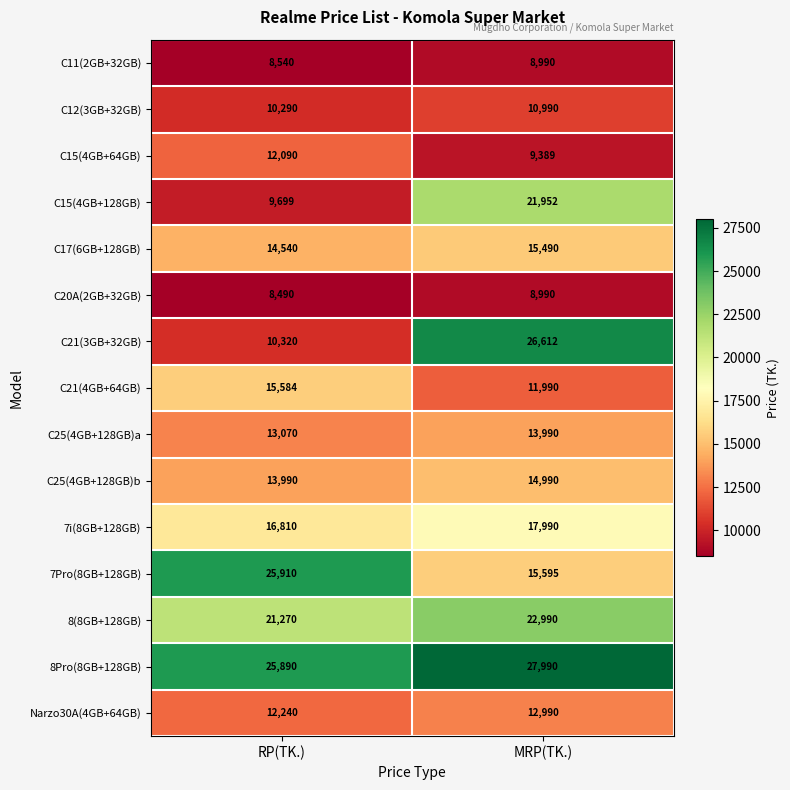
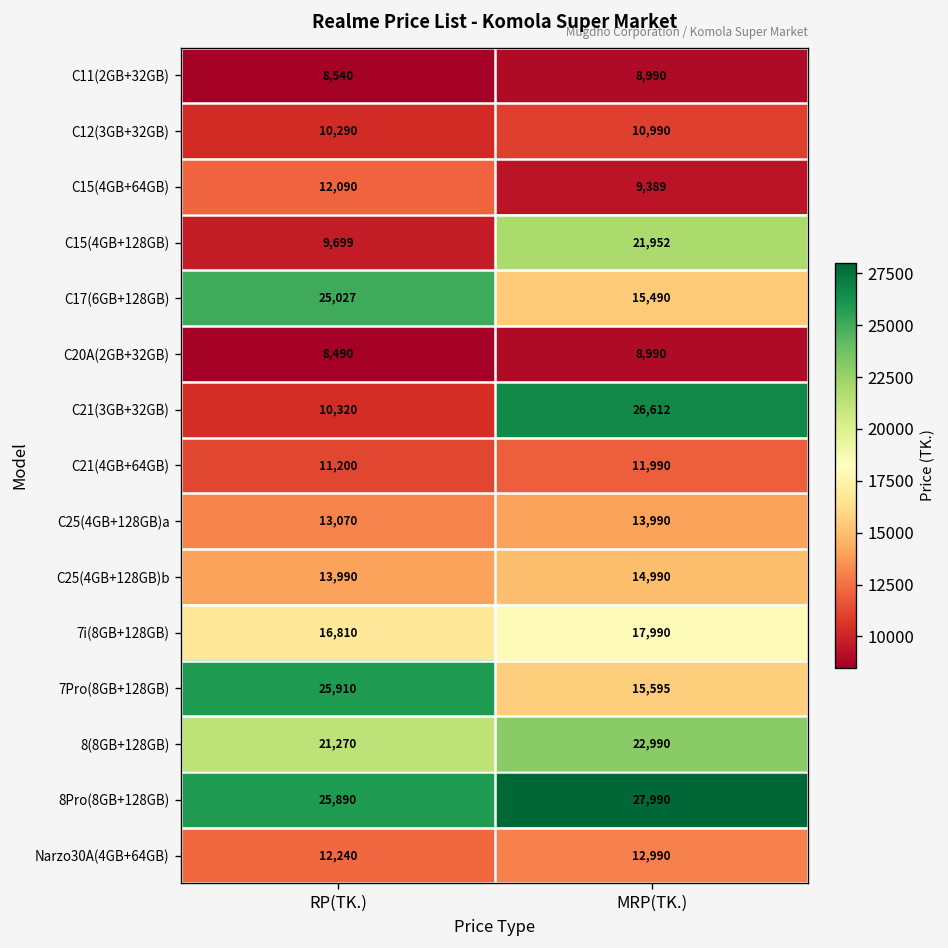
  {
    "C11(2GB+32GB)": {
      "RP(TK.)": "8,540",
      "MRP(TK.)": "8,990"
    },
    "C12(3GB+32GB)": {
      "RP(TK.)": "10,290",
      "MRP(TK.)": "10,990"
    },
    "C15(4GB+64GB)": {
      "RP(TK.)": "12,090",
      "MRP(TK.)": "9,389"
    },
    "C15(4GB+128GB)": {
      "RP(TK.)": "9,699",
      "MRP(TK.)": "21,952"
    },
    "C17(6GB+128GB)": {
-     "RP(TK.)": "14,540",
+     "RP(TK.)": "25,027",
      "MRP(TK.)": "15,490"
    },
    "C20A(2GB+32GB)": {
      "RP(TK.)": "8,490",
      "MRP(TK.)": "8,990"
    },
    "C21(3GB+32GB)": {
      "RP(TK.)": "10,320",
      "MRP(TK.)": "26,612"
    },
    "C21(4GB+64GB)": {
-     "RP(TK.)": "15,584",
+     "RP(TK.)": "11,200",
      "MRP(TK.)": "11,990"
    },
    "C25(4GB+128GB)a": {
      "RP(TK.)": "13,070",
      "MRP(TK.)": "13,990"
    },
    "C25(4GB+128GB)b": {
      "RP(TK.)": "13,990",
      "MRP(TK.)": "14,990"
    },
    "7i(8GB+128GB)": {
      "RP(TK.)": "16,810",
      "MRP(TK.)": "17,990"
    },
    "7Pro(8GB+128GB)": {
      "RP(TK.)": "25,910",
      "MRP(TK.)": "15,595"
    },
    "8(8GB+128GB)": {
      "RP(TK.)": "21,270",
      "MRP(TK.)": "22,990"
    },
    "8Pro(8GB+128GB)": {
      "RP(TK.)": "25,890",
      "MRP(TK.)": "27,990"
    },
    "Narzo30A(4GB+64GB)": {
      "RP(TK.)": "12,240",
      "MRP(TK.)": "12,990"
    }
  }
